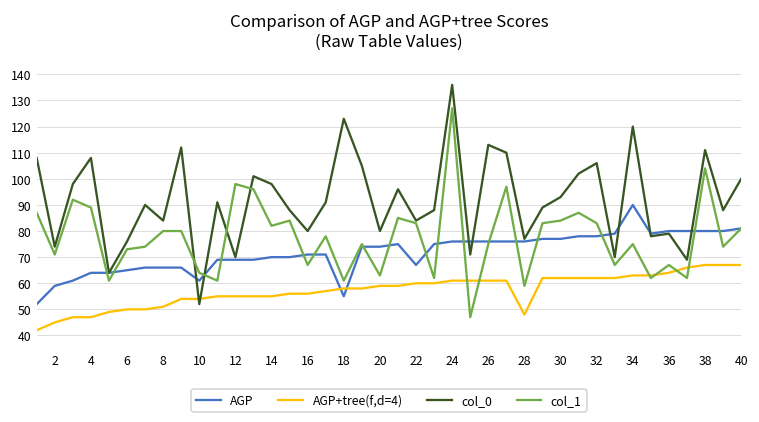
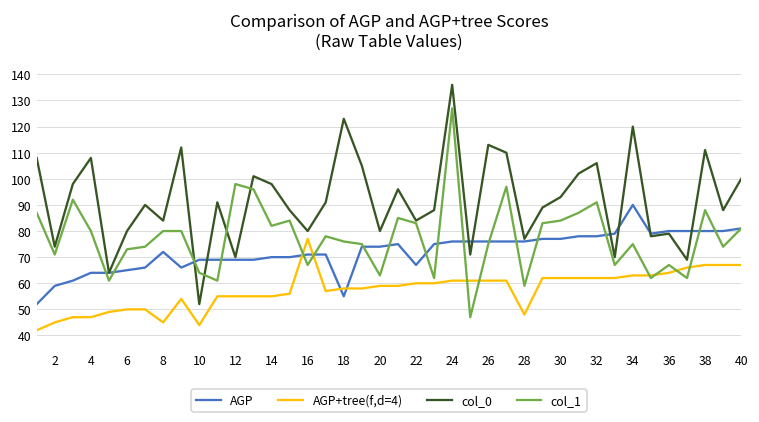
  {
    "AGP": {
      "2": 59,
      "4": 64,
      "6": 65,
-     "8": 66,
-     "10": 61,
+     "8": 72,
+     "10": 69,
      "14": 70,
      "16": 71,
      "18": 55,
      "20": 74,
      "22": 67,
      "24": 76,
      "30": 77,
      "32": 78,
      "34": 90,
      "38": 80
    },
    "AGP+tree(f,d=4)": {
      "2": 45,
      "4": 47,
      "6": 50,
-     "8": 51,
-     "10": 54,
+     "8": 45,
+     "10": 44,
      "12": 55,
      "14": 55,
-     "16": 56,
+     "16": 77,
      "18": 58,
      "20": 59,
      "22": 60,
      "24": 61,
      "26": 61,
      "28": 48,
      "30": 62,
      "32": 62,
      "34": 63,
      "36": 64,
      "38": 67,
      "40": 67
    },
    "col_0": {
      "2": 74,
      "4": 108,
-     "6": 76,
+     "6": 80,
      "8": 84,
      "10": 52,
      "14": 98,
      "16": 80,
      "18": 123,
      "20": 80,
      "24": 136,
      "26": 113,
      "30": 93,
      "32": 106,
      "34": 120,
      "38": 111,
      "40": 100
    },
    "col_1": {
      "2": 71,
-     "4": 89,
+     "4": 80,
      "6": 73,
      "8": 80,
      "10": 64,
      "12": 98,
      "14": 82,
      "16": 67,
-     "18": 61,
+     "18": 76,
      "20": 63,
      "24": 127,
      "28": 59,
      "30": 84,
-     "32": 83,
+     "32": 91,
      "34": 75,
      "36": 67,
-     "38": 104
+     "38": 88
    }
  }
